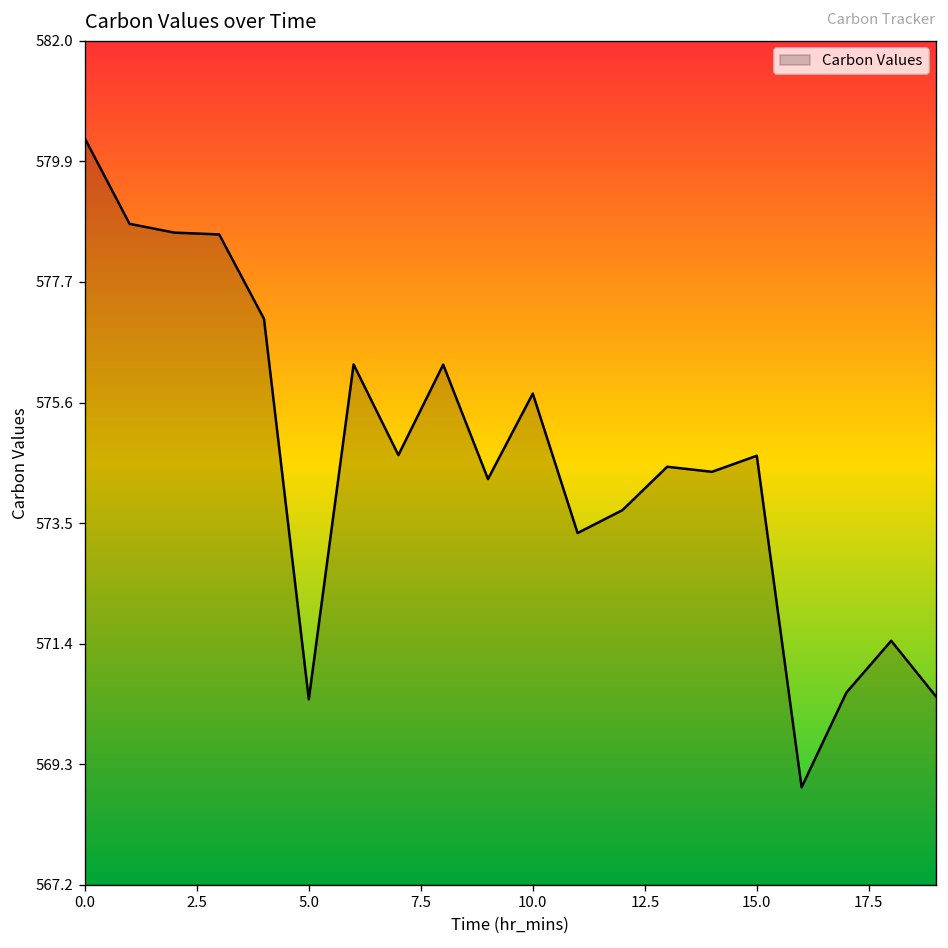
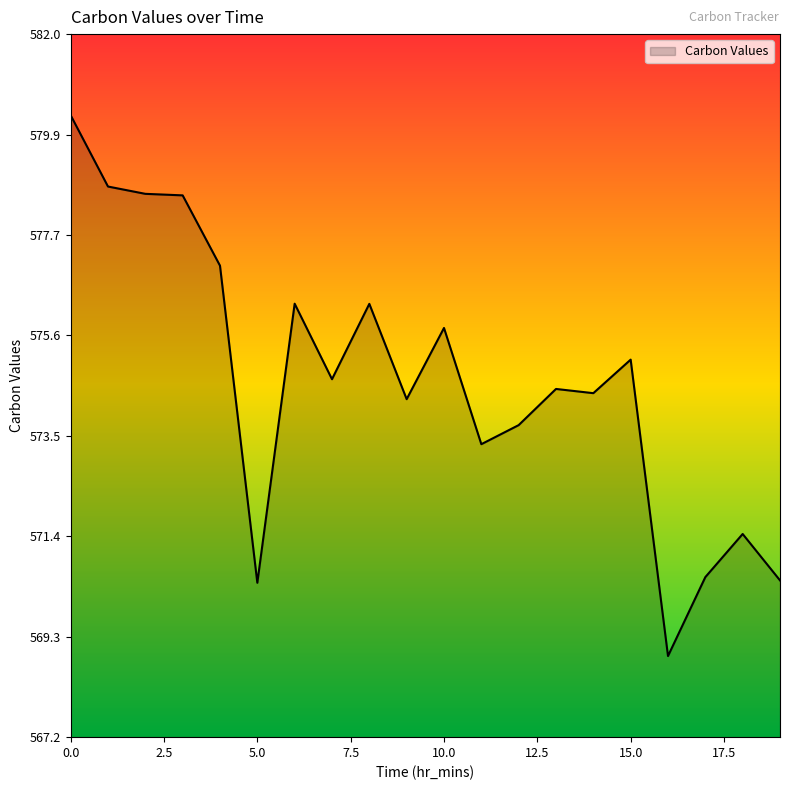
  {
    "0.0": 580.3,
    "5.0": 570.4,
    "10.0": 575.8,
-   "15.0": 574.7
+   "15.0": 575.1
  }
